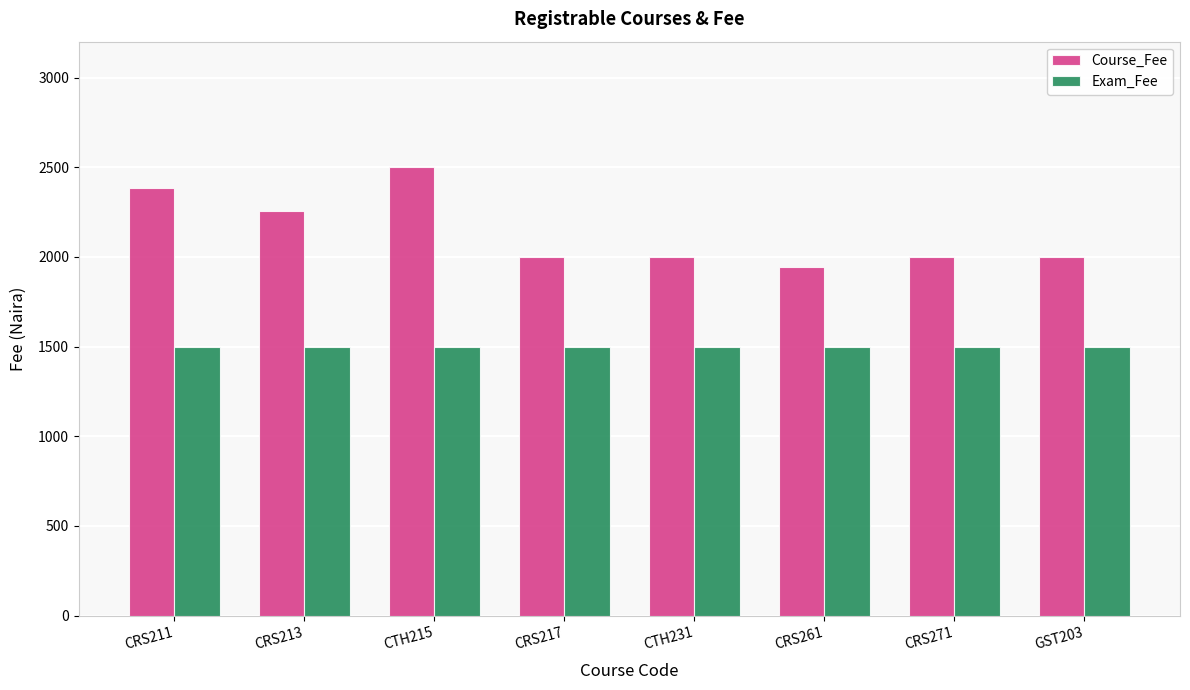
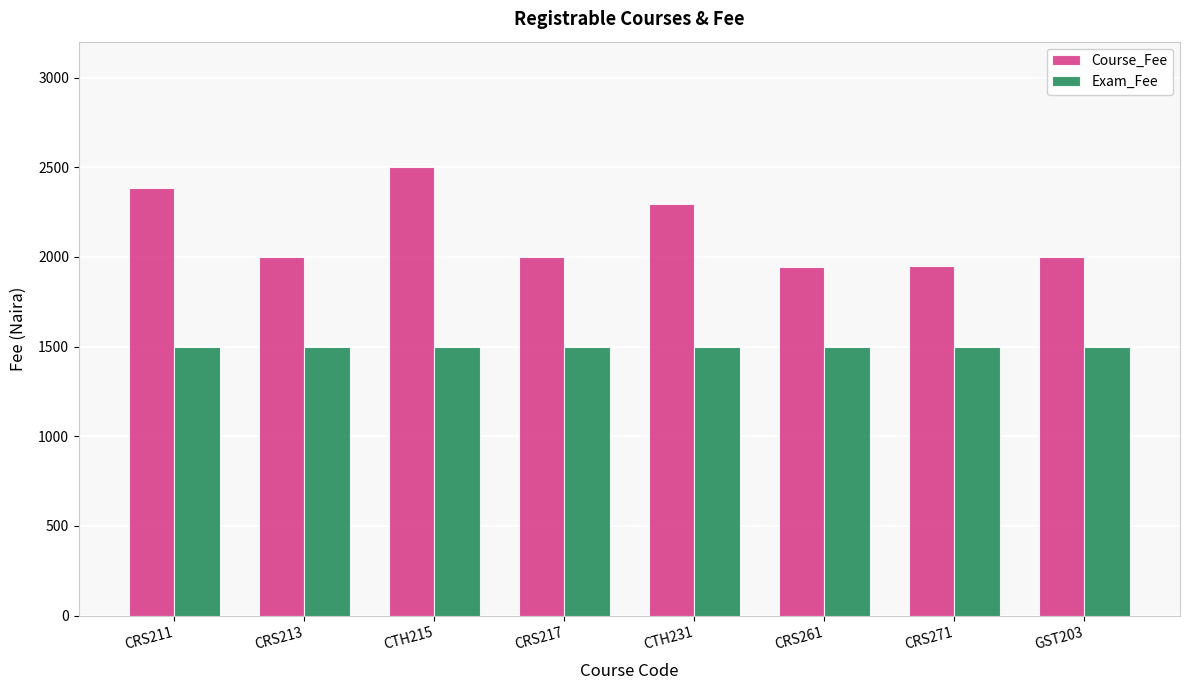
  {
    "Course_Fee": {
      "CRS211": 2390,
-     "CRS213": 2250,
+     "CRS213": 2000,
      "CTH215": 2500,
      "CRS217": 2000,
-     "CTH231": 2000,
+     "CTH231": 2290,
      "CRS261": 1940,
-     "CRS271": 2000,
+     "CRS271": 1950,
      "GST203": 2000
    },
    "Exam_Fee": {
      "CRS211": 1500,
      "CRS213": 1500,
      "CTH215": 1500,
      "CRS217": 1500,
      "CTH231": 1500,
      "CRS261": 1500,
      "CRS271": 1500,
      "GST203": 1500
    }
  }
